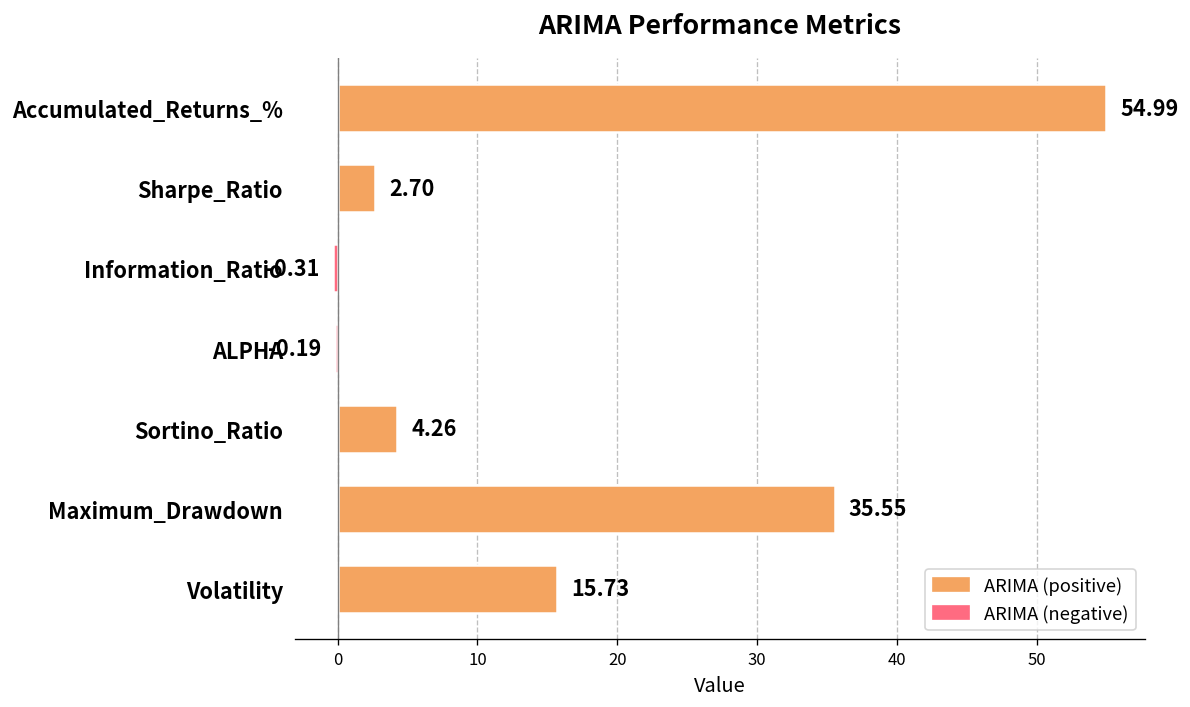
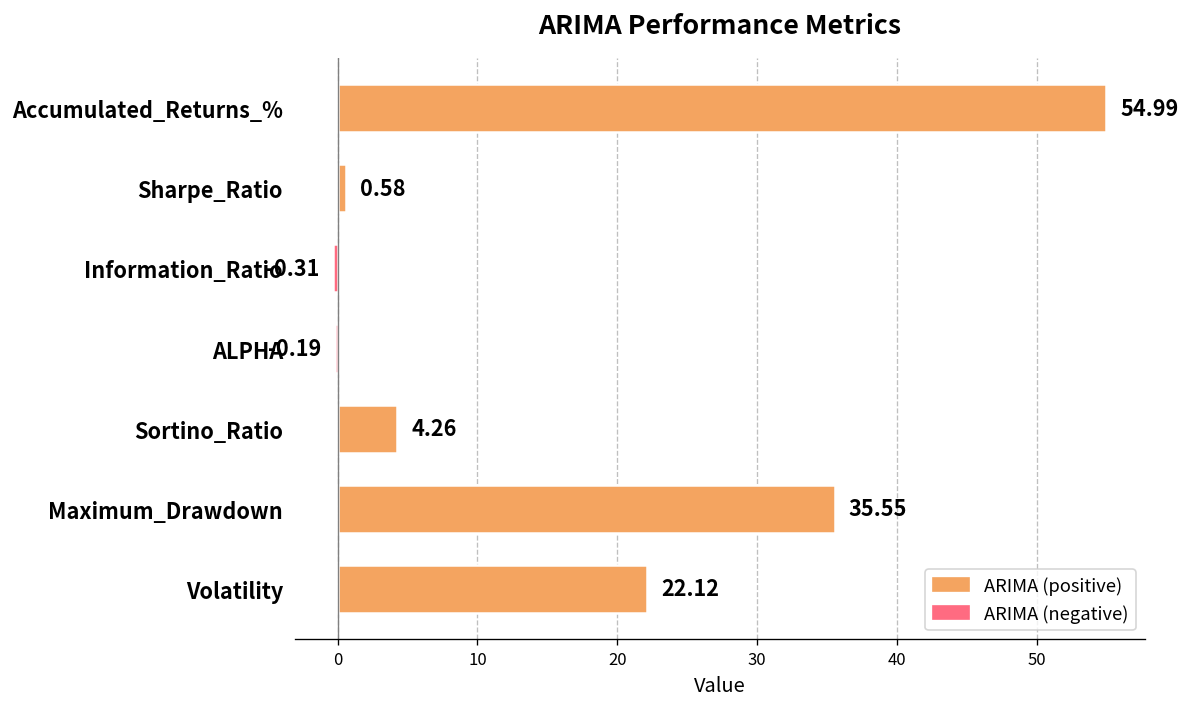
  {
    "Accumulated_Returns_%": 54.99,
-   "Sharpe_Ratio": 2.70,
+   "Sharpe_Ratio": 0.58,
    "Information_Ratio": -0.31,
    "ALPHA": -0.19,
    "Sortino_Ratio": 4.26,
    "Maximum_Drawdown": 35.55,
-   "Volatility": 15.73
+   "Volatility": 22.12
  }
